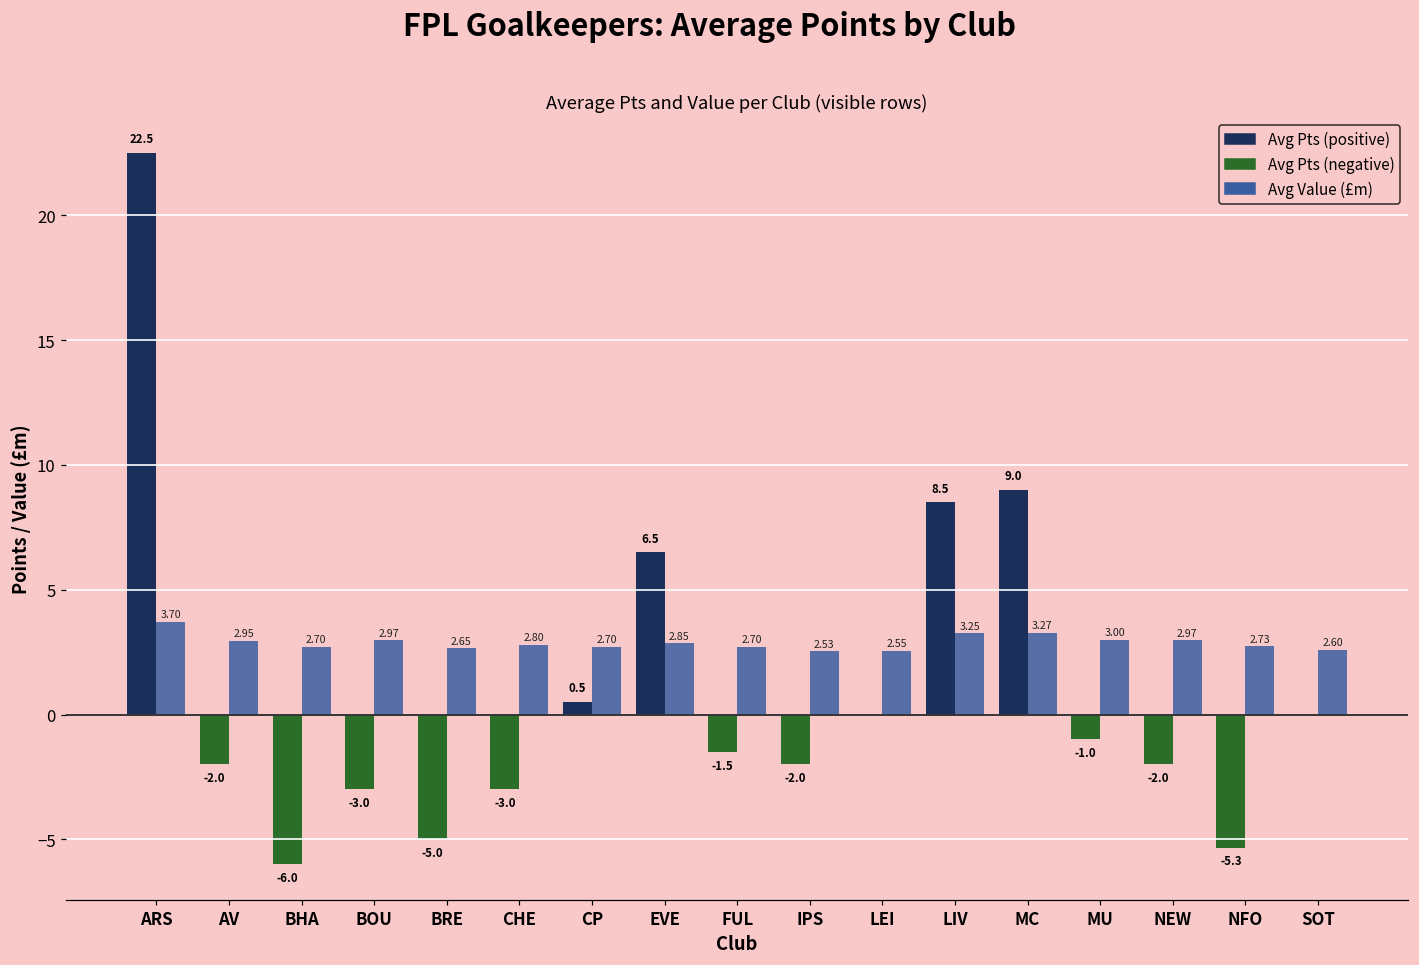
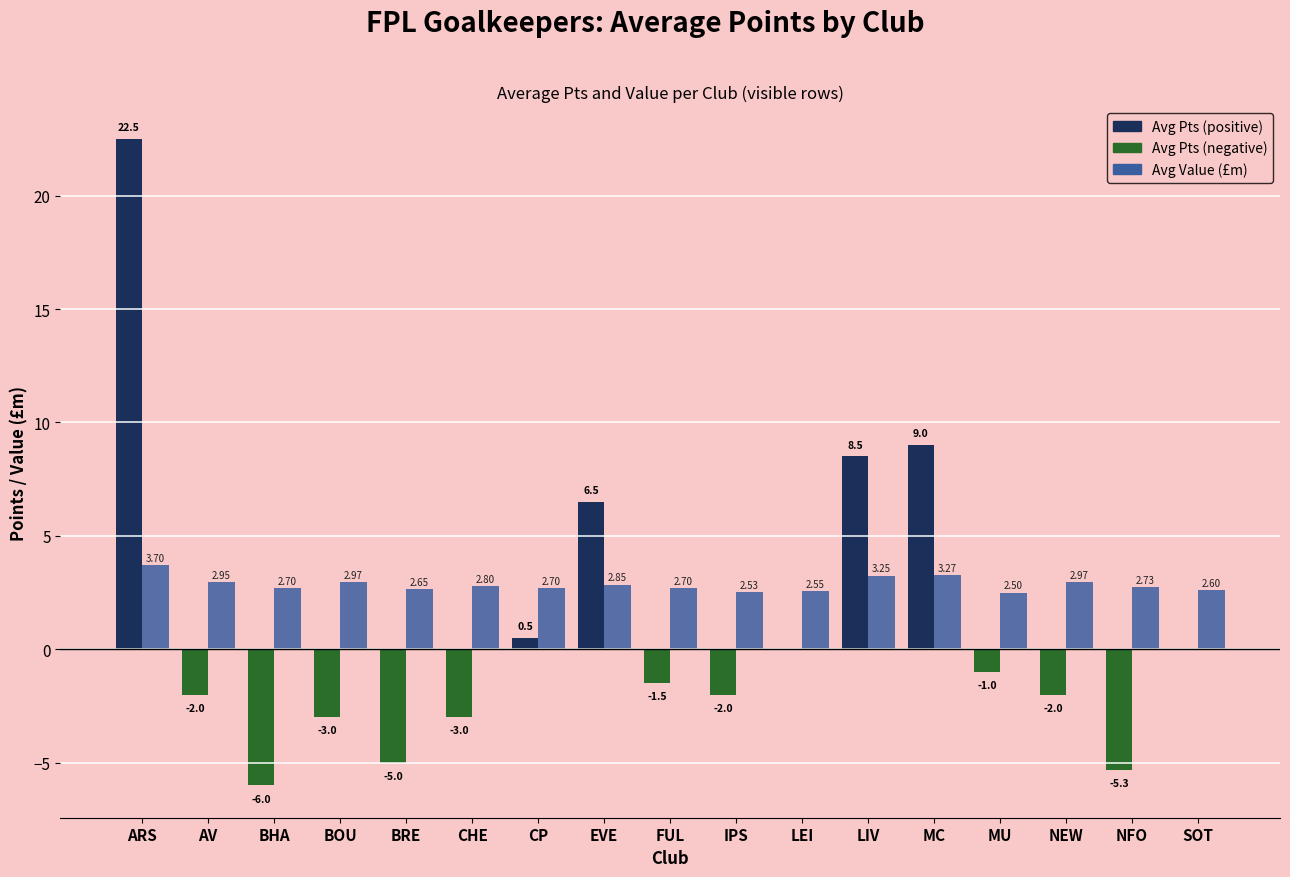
  {
    "Avg Value (£m)": {
      "ARS": 3.70,
      "AV": 2.95,
      "BHA": 2.70,
      "BOU": 2.97,
      "BRE": 2.65,
      "CHE": 2.80,
      "CP": 2.70,
      "EVE": 2.85,
      "FUL": 2.70,
      "IPS": 2.53,
      "LEI": 2.55,
      "LIV": 3.25,
      "MC": 3.27,
-     "MU": 3.00,
+     "MU": 2.50,
      "NEW": 2.97,
      "NFO": 2.73,
      "SOT": 2.60
    }
  }
